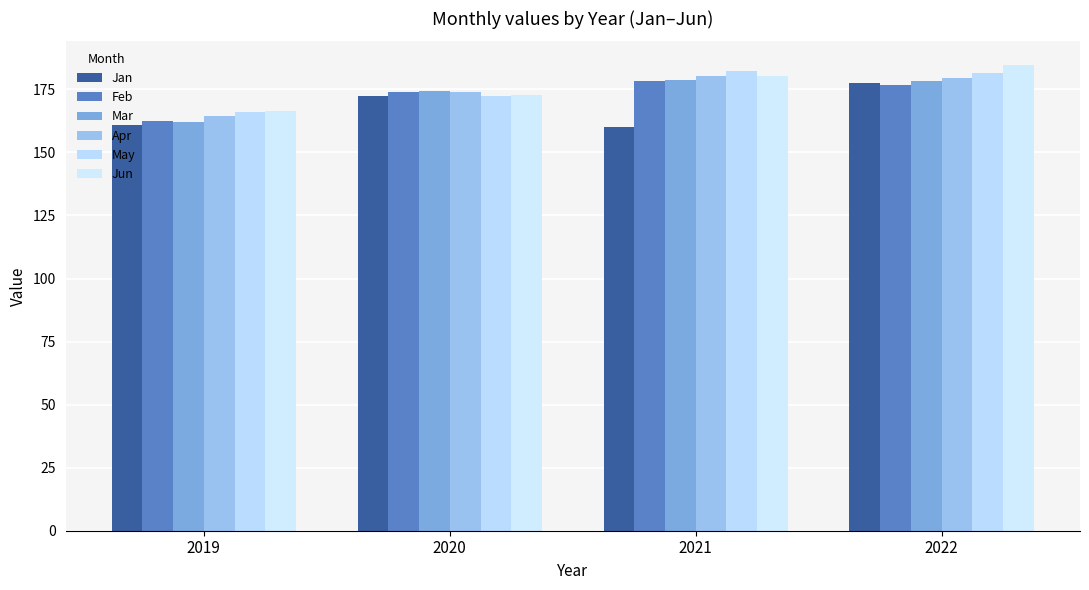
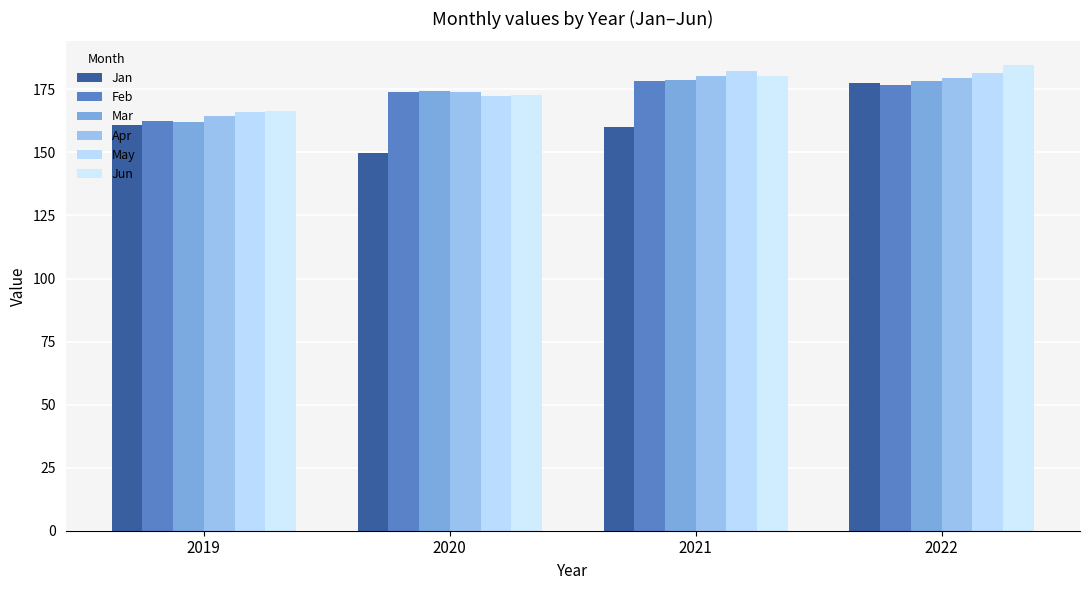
  {
    "Jan": {
      "2019": 161,
-     "2020": 173,
+     "2020": 150,
      "2021": 160,
      "2022": 178
    }
  }
